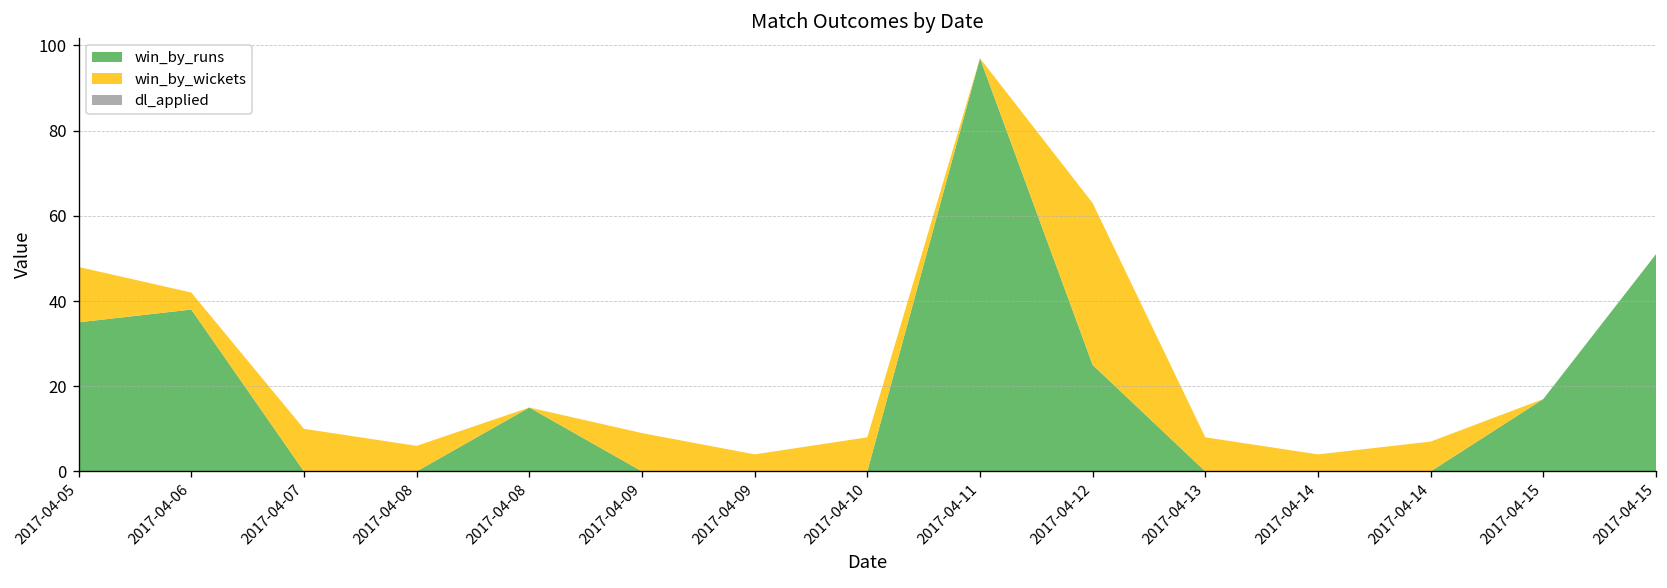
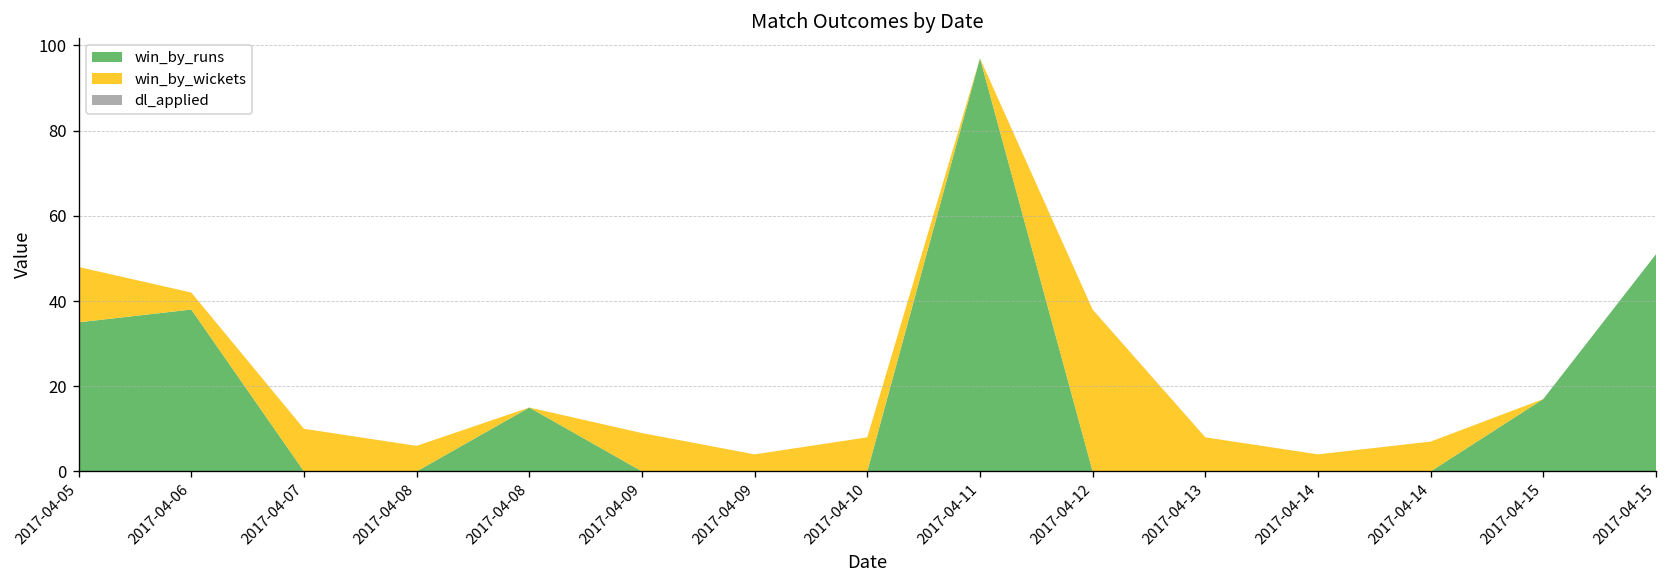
  {
    "win_by_runs": {
      "2017-04-05": 35,
      "2017-04-06": 38,
      "2017-04-07": 0,
      "2017-04-10": 0,
-     "2017-04-12": 25,
+     "2017-04-12": 0,
      "2017-04-13": 0
    }
  }
